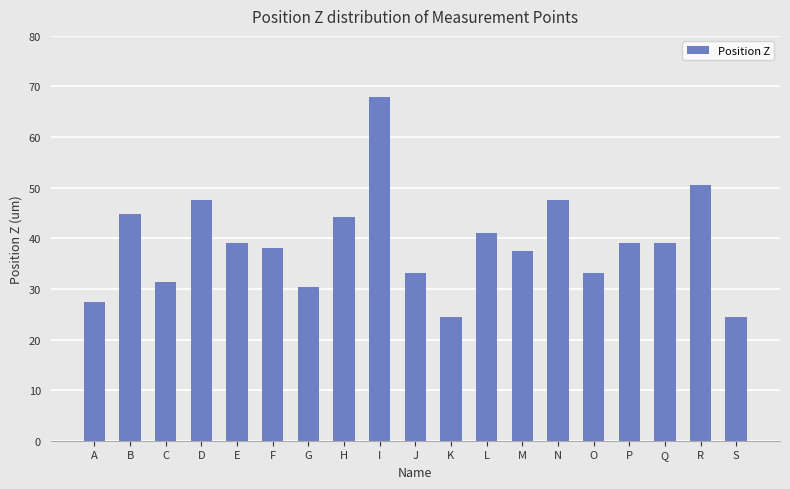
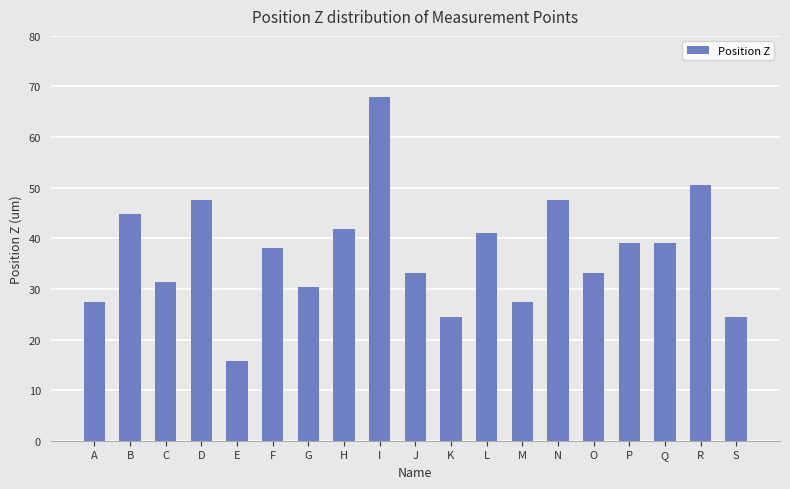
  {
    "A": 27,
    "B": 45,
    "C": 31,
    "D": 48,
-   "E": 39,
+   "E": 16,
    "F": 38,
    "G": 30,
-   "H": 44,
+   "H": 42,
    "I": 68,
    "J": 33,
    "K": 25,
    "L": 41,
-   "M": 37,
+   "M": 27,
    "N": 48,
    "O": 33,
    "P": 39,
    "Q": 39,
    "R": 51,
    "S": 25
  }
